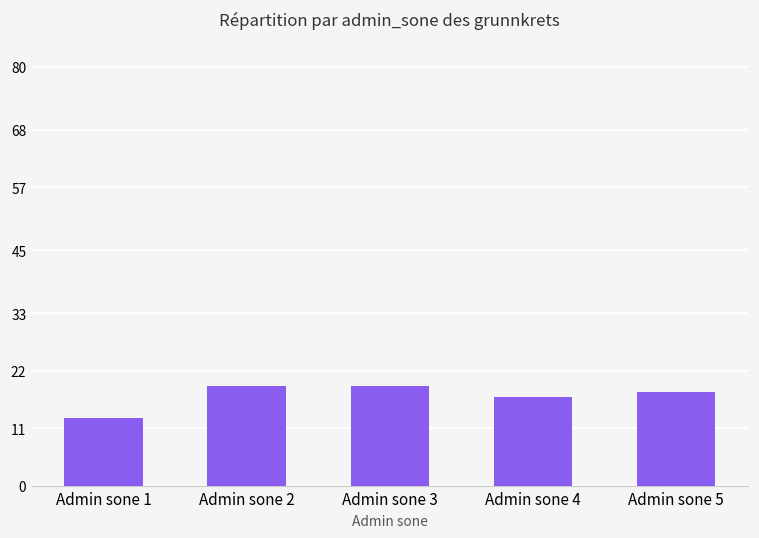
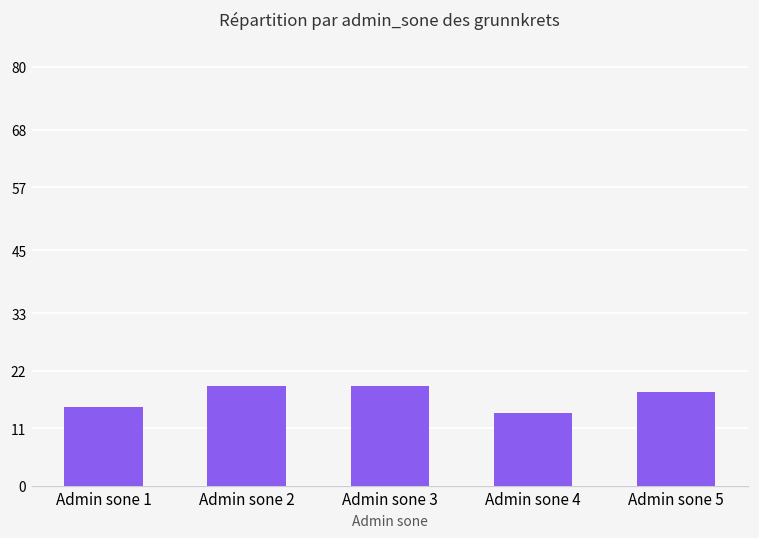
  {
-   "Admin sone 1": 13,
+   "Admin sone 1": 15,
    "Admin sone 2": 19,
    "Admin sone 3": 19,
-   "Admin sone 4": 17,
+   "Admin sone 4": 14,
    "Admin sone 5": 18
  }
